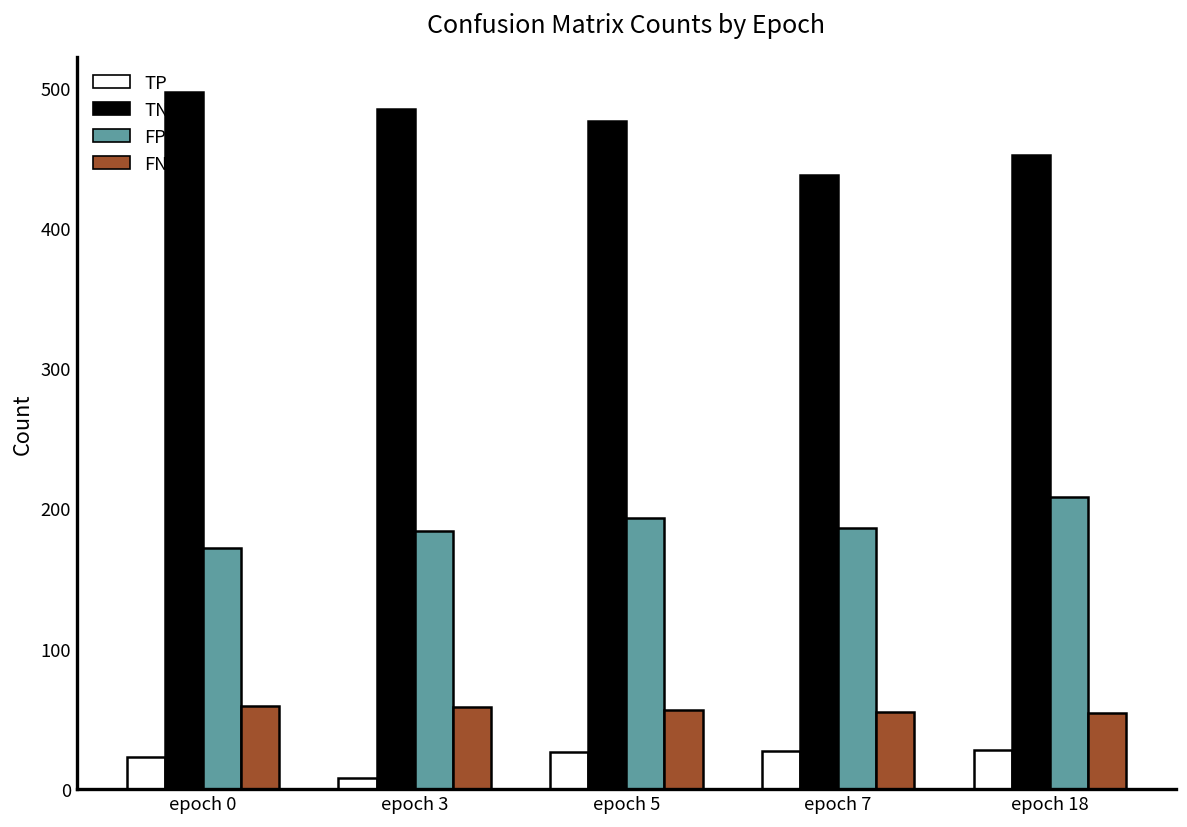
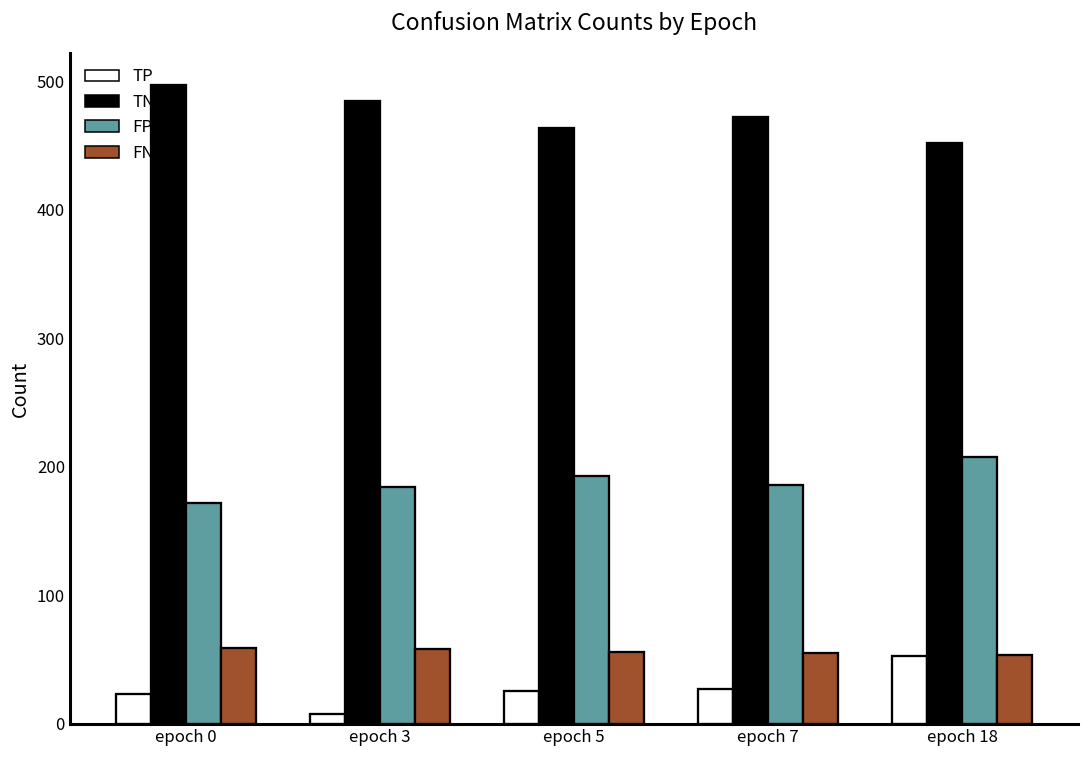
  {
    "TP": {
      "epoch 0": 23,
      "epoch 3": 8,
      "epoch 5": 26,
      "epoch 7": 27,
-     "epoch 18": 28
+     "epoch 18": 53
    },
    "TN": {
      "epoch 0": 497,
      "epoch 3": 485,
-     "epoch 5": 476,
-     "epoch 7": 438,
+     "epoch 5": 464,
+     "epoch 7": 472,
      "epoch 18": 452
    },
    "FP": {
      "epoch 0": 172,
      "epoch 3": 184,
      "epoch 5": 193,
      "epoch 7": 186,
      "epoch 18": 208
    },
    "FN": {
      "epoch 0": 59,
      "epoch 3": 58,
      "epoch 5": 56,
      "epoch 7": 55,
      "epoch 18": 54
    }
  }
